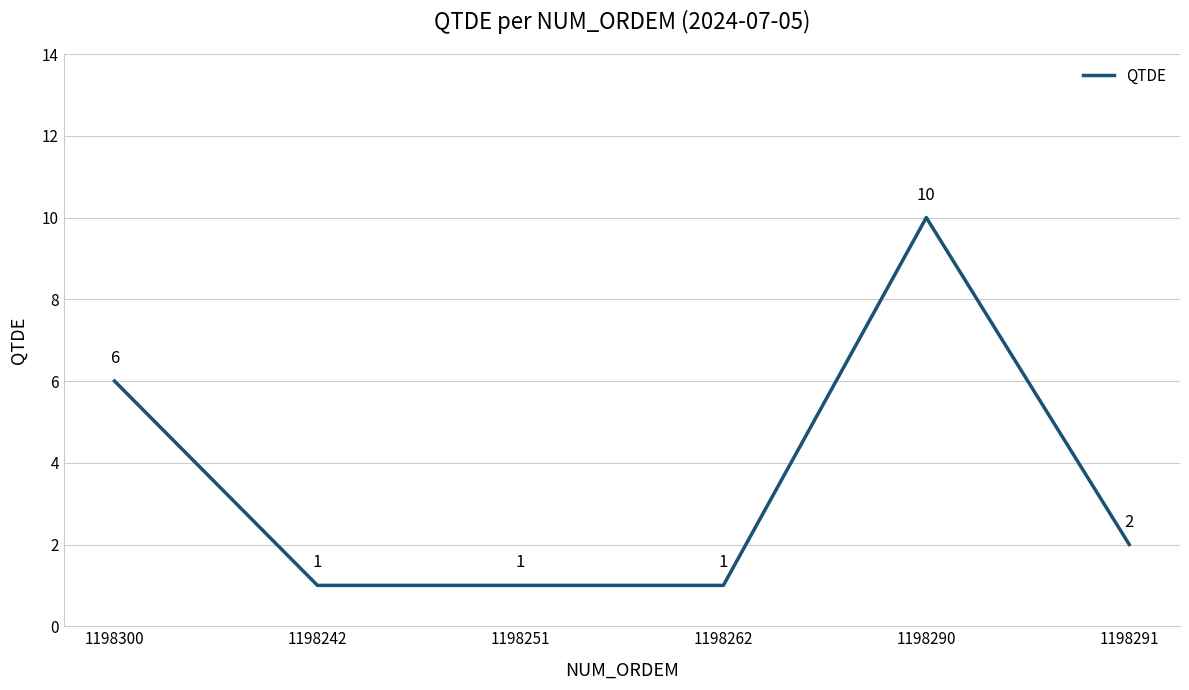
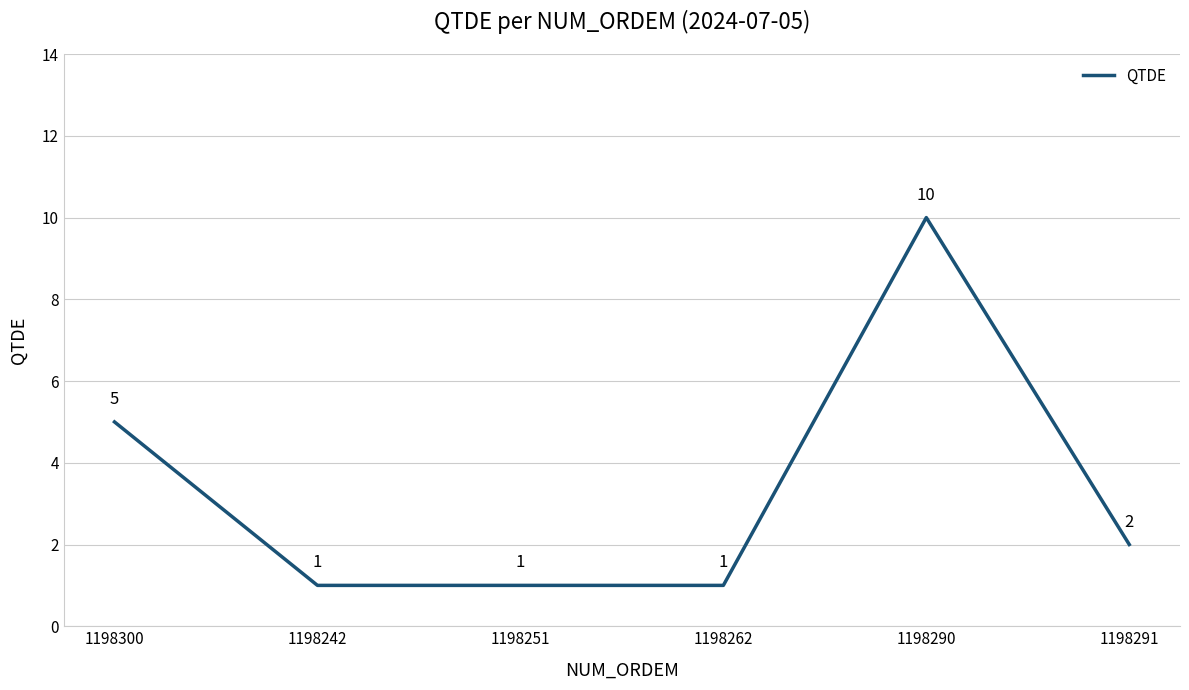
  {
-   "1198300": 6,
+   "1198300": 5,
    "1198242": 1,
    "1198251": 1,
    "1198262": 1,
    "1198290": 10,
    "1198291": 2
  }
